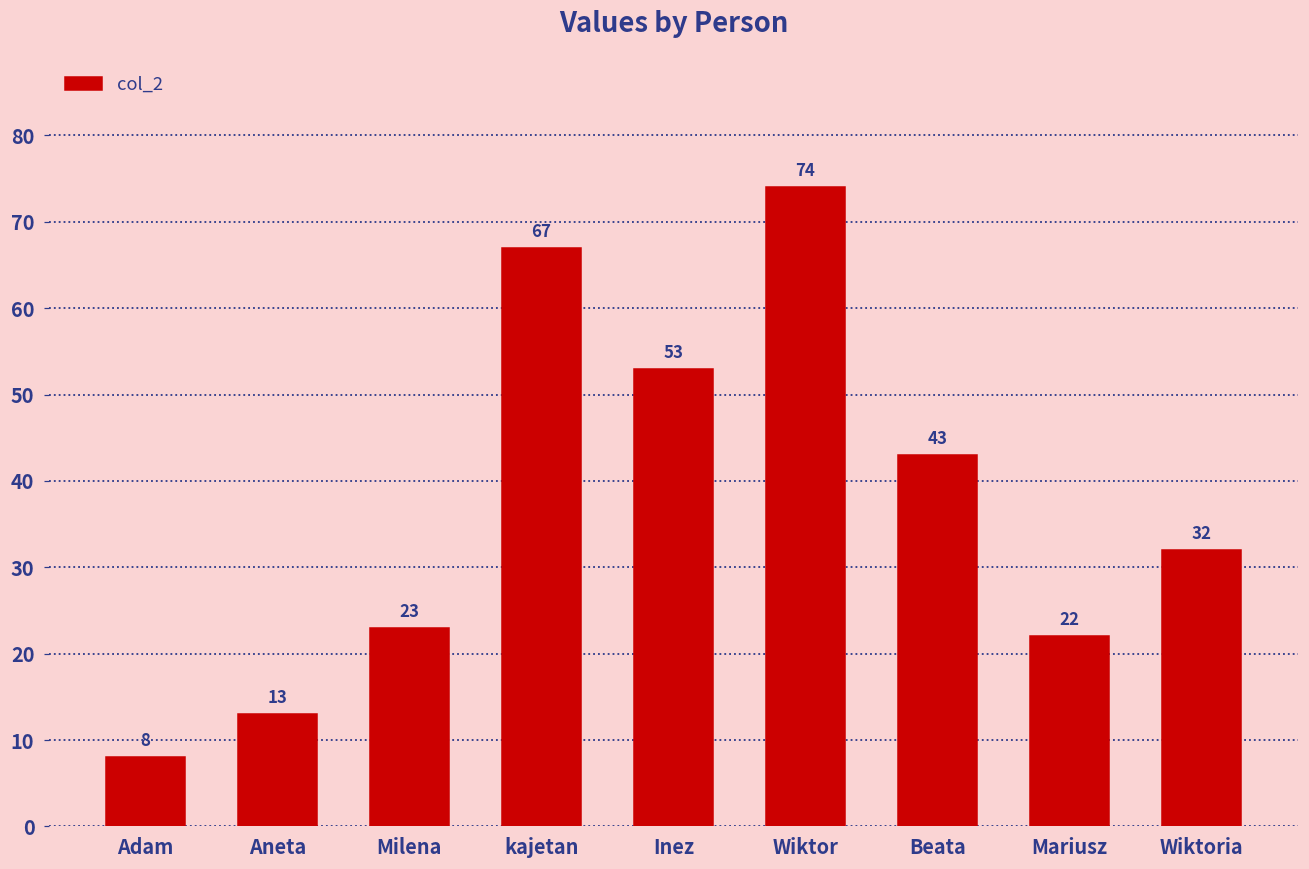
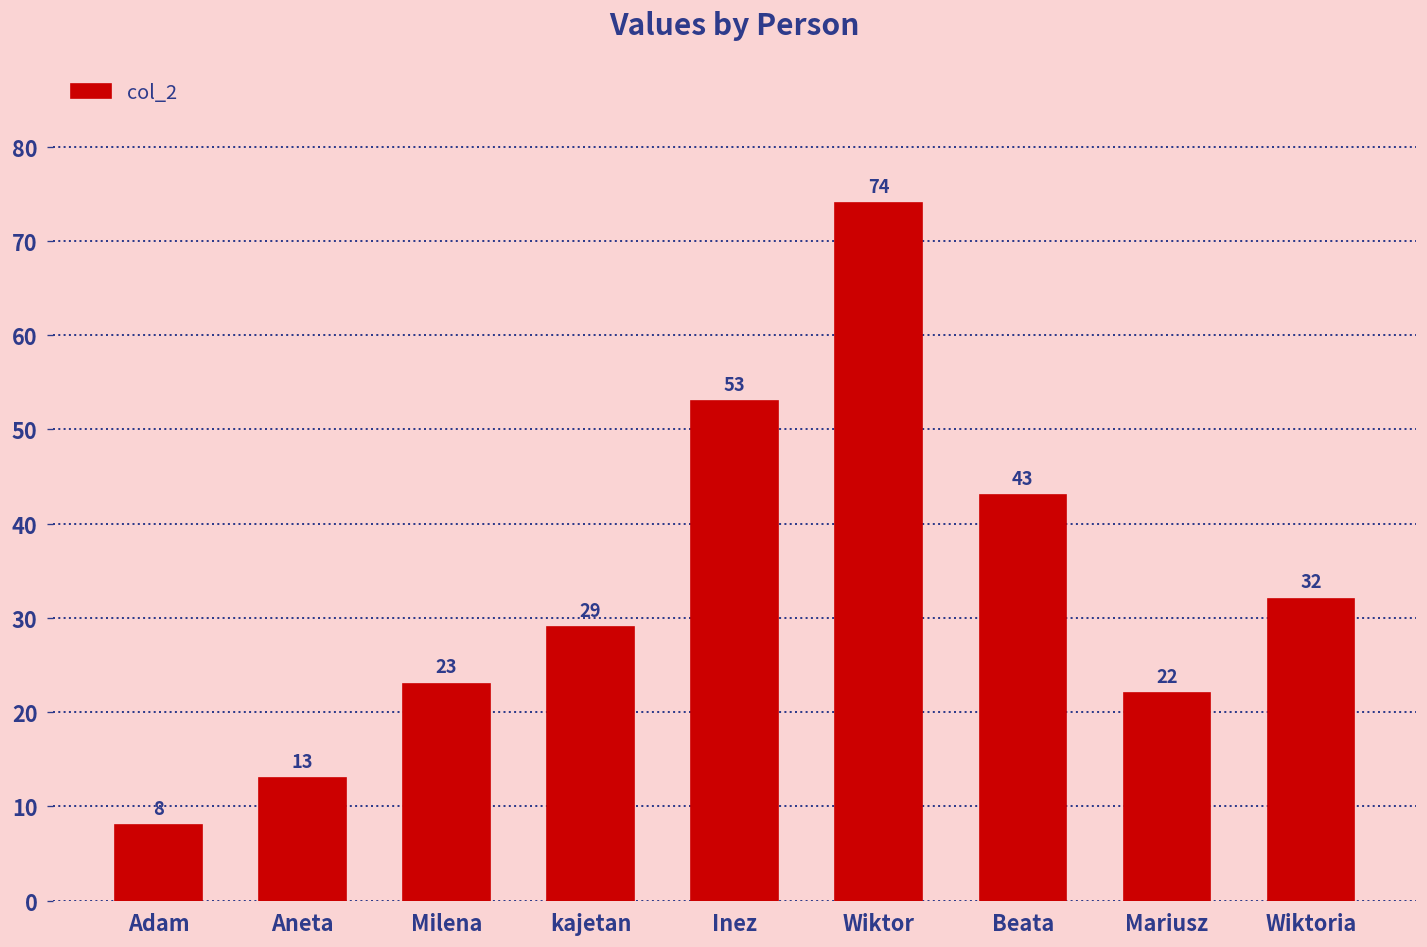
  {
    "Adam": 8,
    "Aneta": 13,
    "Milena": 23,
-   "kajetan": 67,
+   "kajetan": 29,
    "Inez": 53,
    "Wiktor": 74,
    "Beata": 43,
    "Mariusz": 22,
    "Wiktoria": 32
  }
